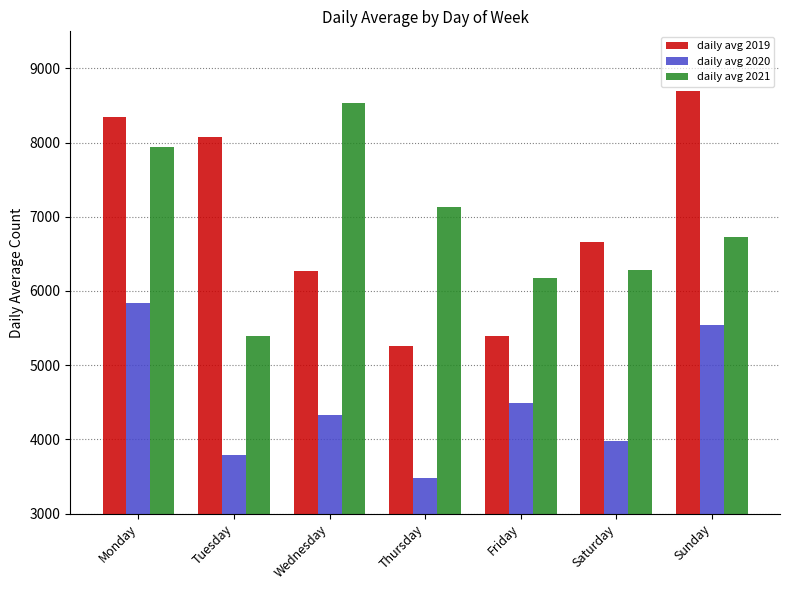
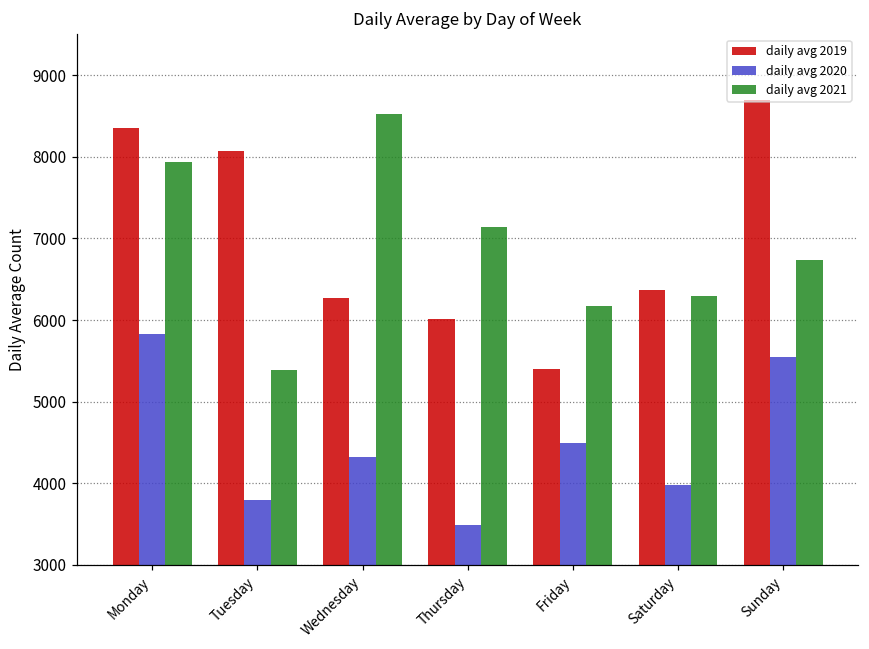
  {
    "daily avg 2019": {
      "Monday": 8300,
      "Tuesday": 8100,
      "Wednesday": 6300,
-     "Thursday": 5300,
+     "Thursday": 6000,
      "Friday": 5400,
-     "Saturday": 6700,
+     "Saturday": 6400,
      "Sunday": 8700
    },
    "daily avg 2020": {
      "Monday": 5800,
      "Tuesday": 3800,
      "Wednesday": 4300,
      "Thursday": 3500,
      "Friday": 4500,
      "Saturday": 4000,
      "Sunday": 5500
    },
    "daily avg 2021": {
      "Monday": 7900,
      "Tuesday": 5400,
      "Wednesday": 8500,
      "Thursday": 7100,
      "Friday": 6200,
      "Saturday": 6300,
      "Sunday": 6700
    }
  }
